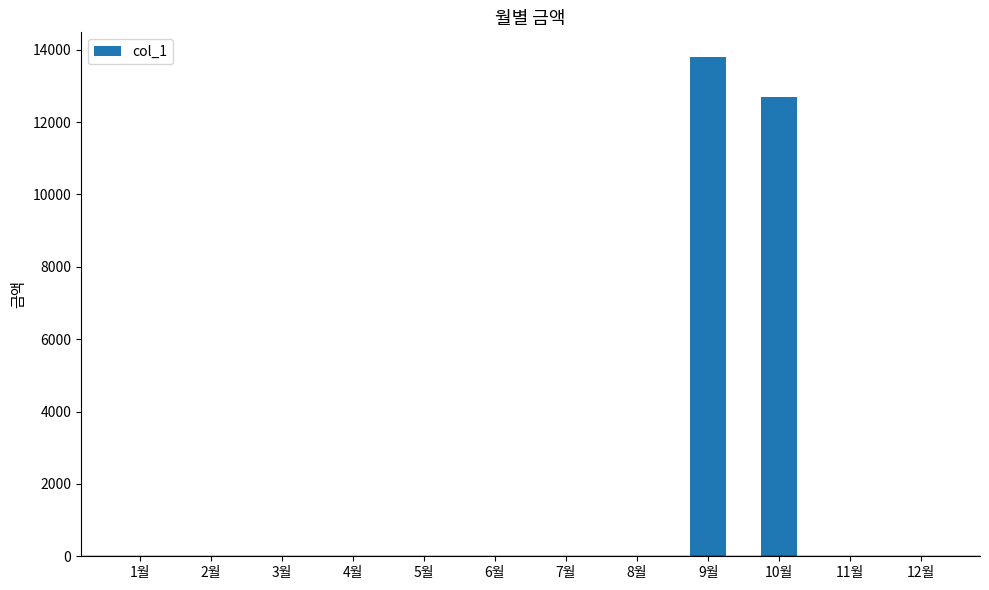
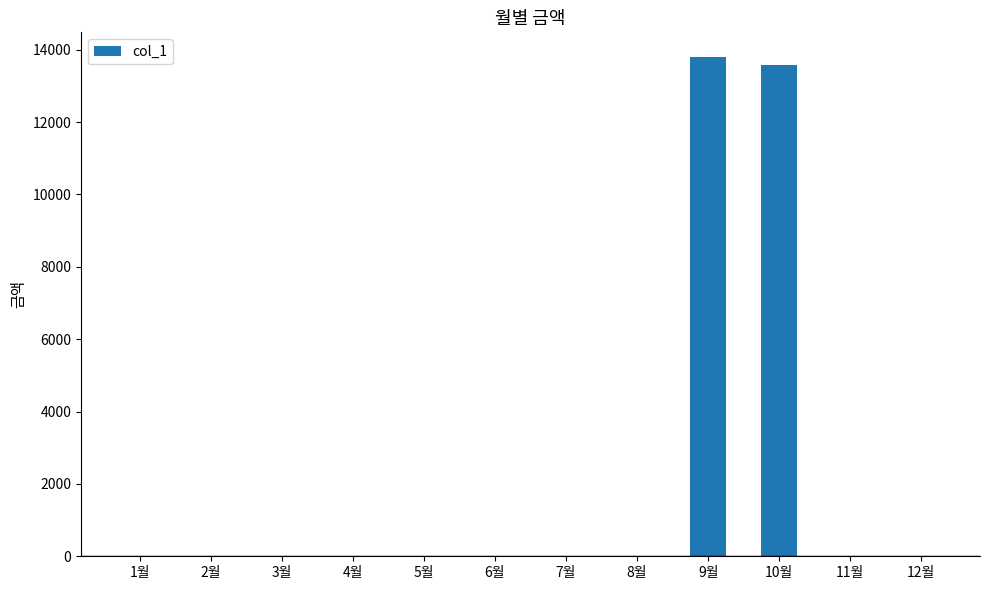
  {
    "1월": 0,
    "2월": 0,
    "3월": 0,
    "4월": 0,
    "5월": 0,
    "6월": 0,
    "7월": 0,
    "8월": 0,
    "9월": 13800,
-   "10월": 12700,
+   "10월": 13600,
    "11월": 0,
    "12월": 0
  }
